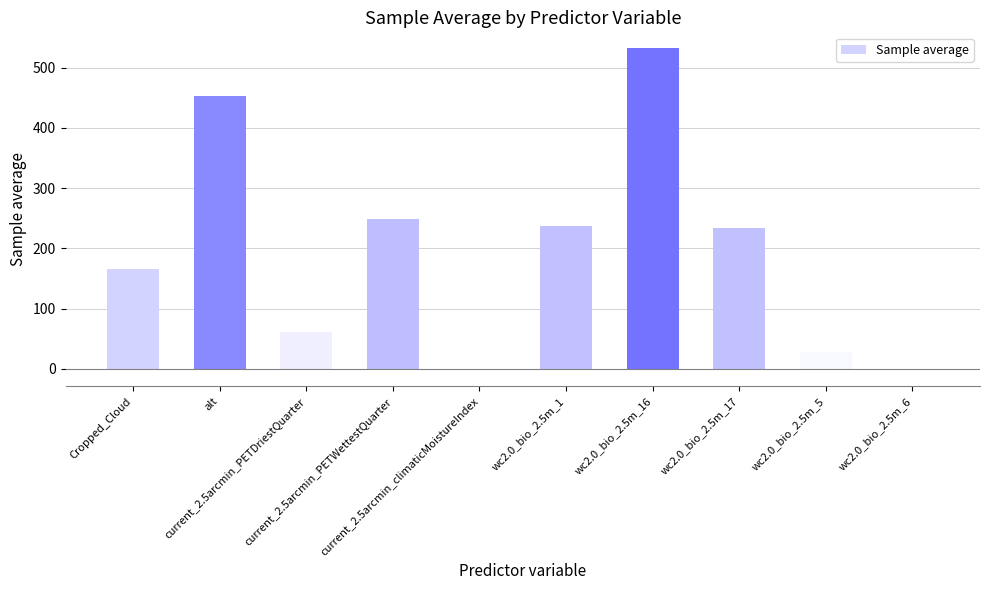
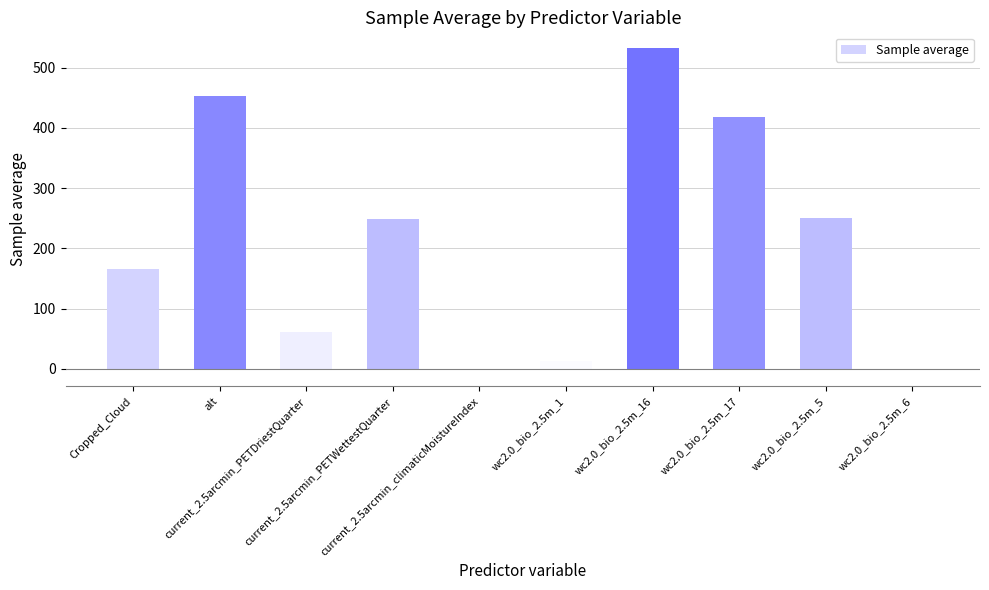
  {
    "Cropped_Cloud": 170,
    "alt": 450,
    "current_2.5arcmin_PETDriestQuarter": 60,
    "current_2.5arcmin_PETWettestQuarter": 250,
-   "wc2.0_bio_2.5m_1": 240,
+   "wc2.0_bio_2.5m_1": 10,
    "wc2.0_bio_2.5m_16": 530,
-   "wc2.0_bio_2.5m_17": 230,
-   "wc2.0_bio_2.5m_5": 30
+   "wc2.0_bio_2.5m_17": 420,
+   "wc2.0_bio_2.5m_5": 250
  }
